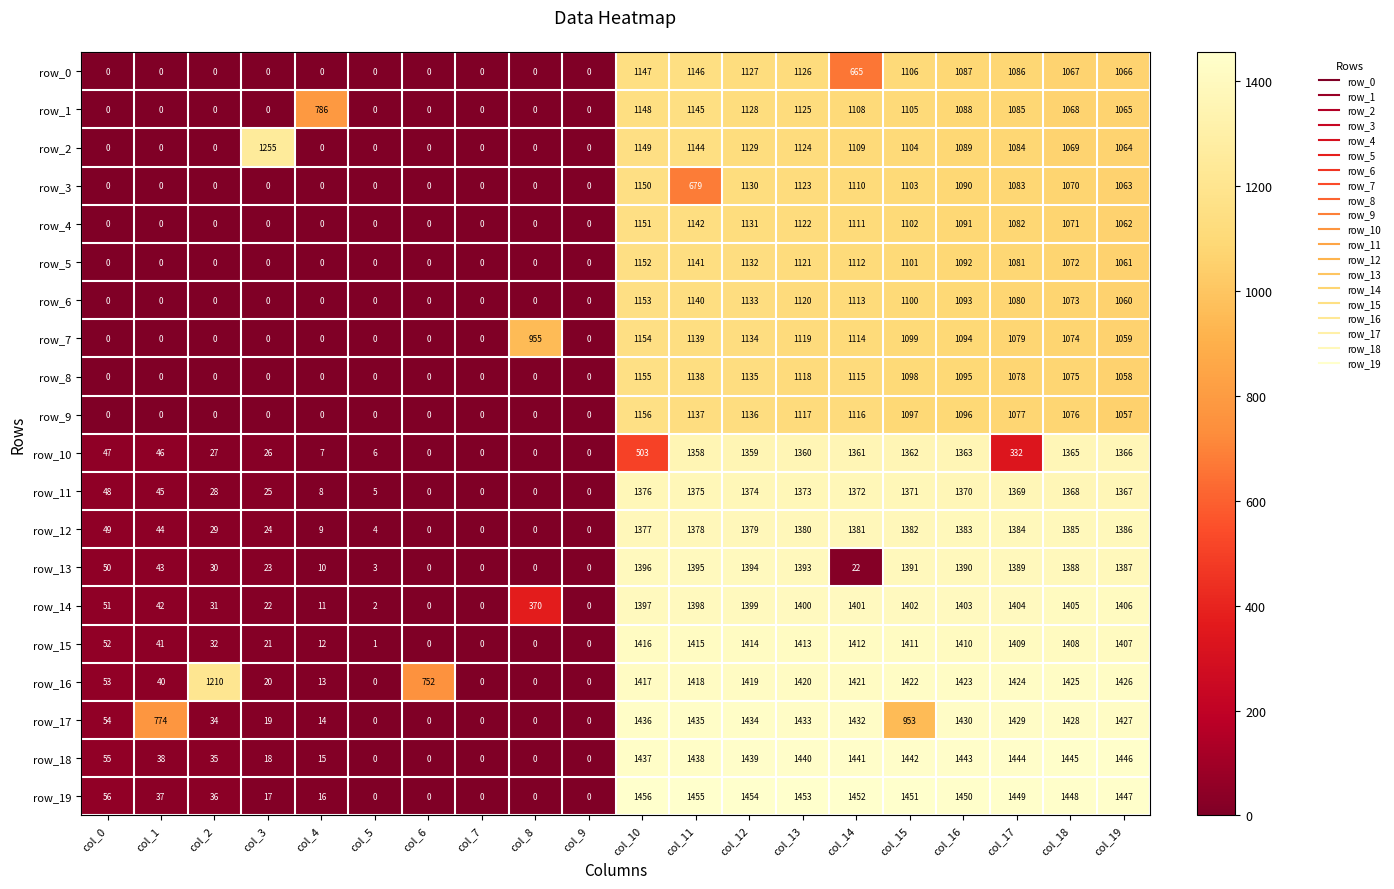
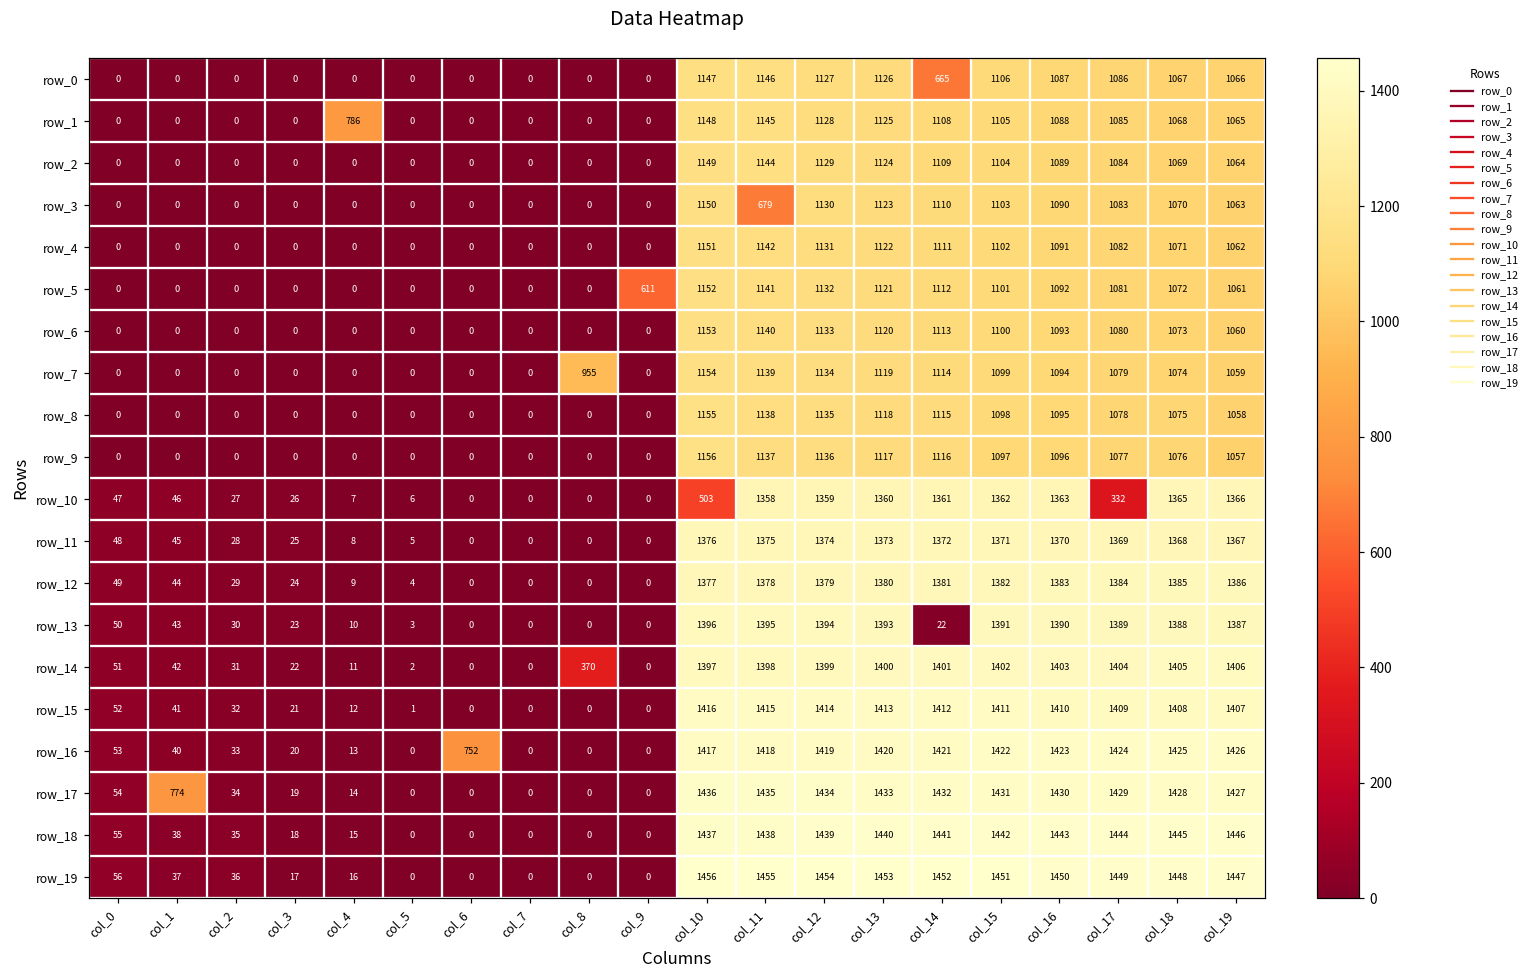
  {
    "row_2": {
      "col_0": 0,
      "col_1": 0,
      "col_2": 0,
-     "col_3": 1255,
+     "col_3": 0,
      "col_4": 0,
      "col_5": 0,
      "col_6": 0,
      "col_7": 0,
      "col_8": 0,
      "col_9": 0,
      "col_10": 1149,
      "col_11": 1144,
      "col_12": 1129,
      "col_13": 1124,
      "col_14": 1109,
      "col_15": 1104,
      "col_16": 1089,
      "col_17": 1084,
      "col_18": 1069,
      "col_19": 1064
    },
    "row_5": {
      "col_0": 0,
      "col_1": 0,
      "col_2": 0,
      "col_3": 0,
      "col_4": 0,
      "col_5": 0,
      "col_6": 0,
      "col_7": 0,
      "col_8": 0,
-     "col_9": 0,
+     "col_9": 611,
      "col_10": 1152,
      "col_11": 1141,
      "col_12": 1132,
      "col_13": 1121,
      "col_14": 1112,
      "col_15": 1101,
      "col_16": 1092,
      "col_17": 1081,
      "col_18": 1072,
      "col_19": 1061
    },
    "row_16": {
      "col_0": 53,
      "col_1": 40,
-     "col_2": 1210,
+     "col_2": 33,
      "col_3": 20,
      "col_4": 13,
      "col_5": 0,
      "col_6": 752,
      "col_7": 0,
      "col_8": 0,
      "col_9": 0,
      "col_10": 1417,
      "col_11": 1418,
      "col_12": 1419,
      "col_13": 1420,
      "col_14": 1421,
      "col_15": 1422,
      "col_16": 1423,
      "col_17": 1424,
      "col_18": 1425,
      "col_19": 1426
    },
    "row_17": {
      "col_0": 54,
      "col_1": 774,
      "col_2": 34,
      "col_3": 19,
      "col_4": 14,
      "col_5": 0,
      "col_6": 0,
      "col_7": 0,
      "col_8": 0,
      "col_9": 0,
      "col_10": 1436,
      "col_11": 1435,
      "col_12": 1434,
      "col_13": 1433,
      "col_14": 1432,
-     "col_15": 953,
+     "col_15": 1431,
      "col_16": 1430,
      "col_17": 1429,
      "col_18": 1428,
      "col_19": 1427
    }
  }
